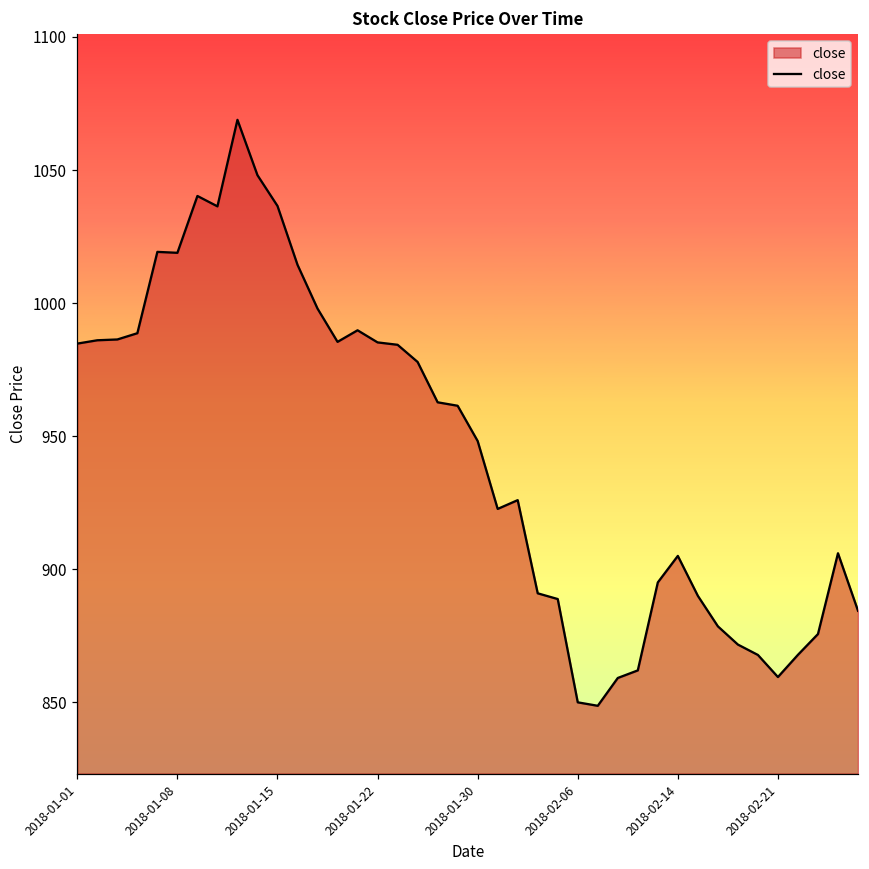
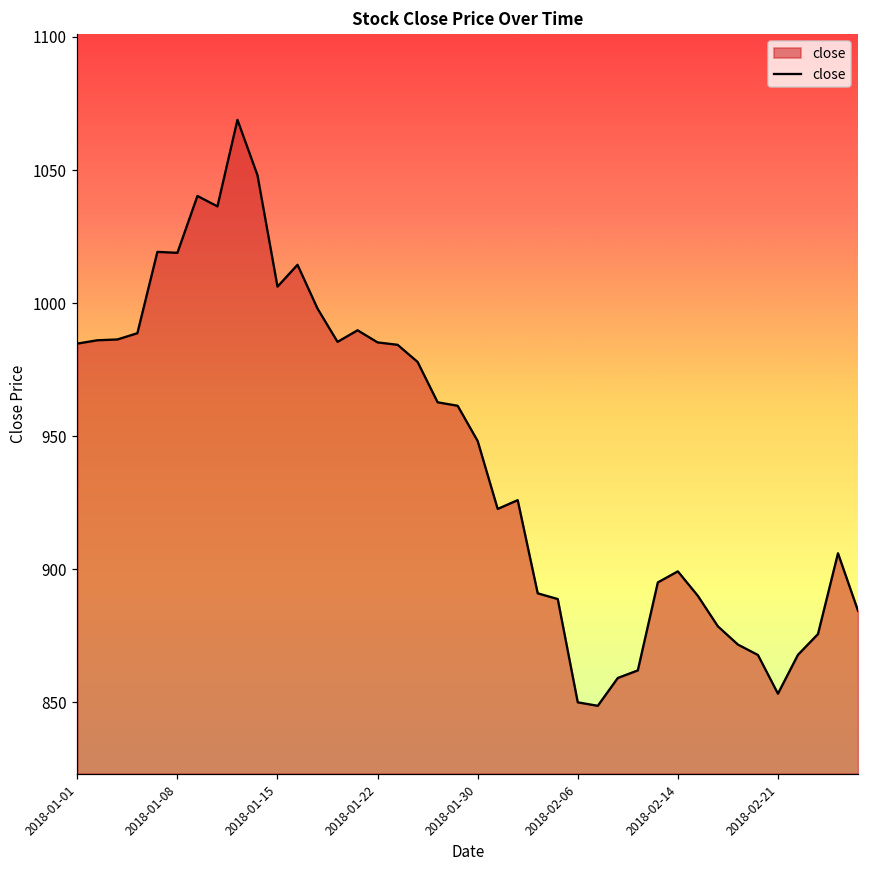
  {
    "2018-01-01": 985,
    "2018-01-08": 1019,
-   "2018-01-15": 1037,
+   "2018-01-15": 1006,
    "2018-01-22": 985,
    "2018-01-30": 948,
    "2018-02-06": 850,
-   "2018-02-14": 905,
-   "2018-02-21": 860
+   "2018-02-14": 899,
+   "2018-02-21": 853
  }
